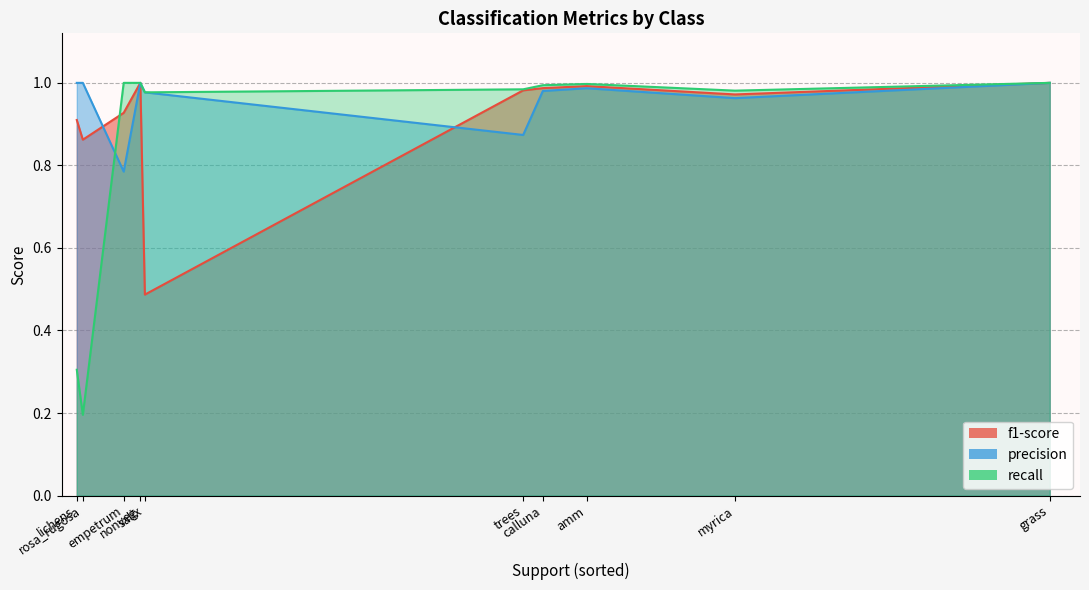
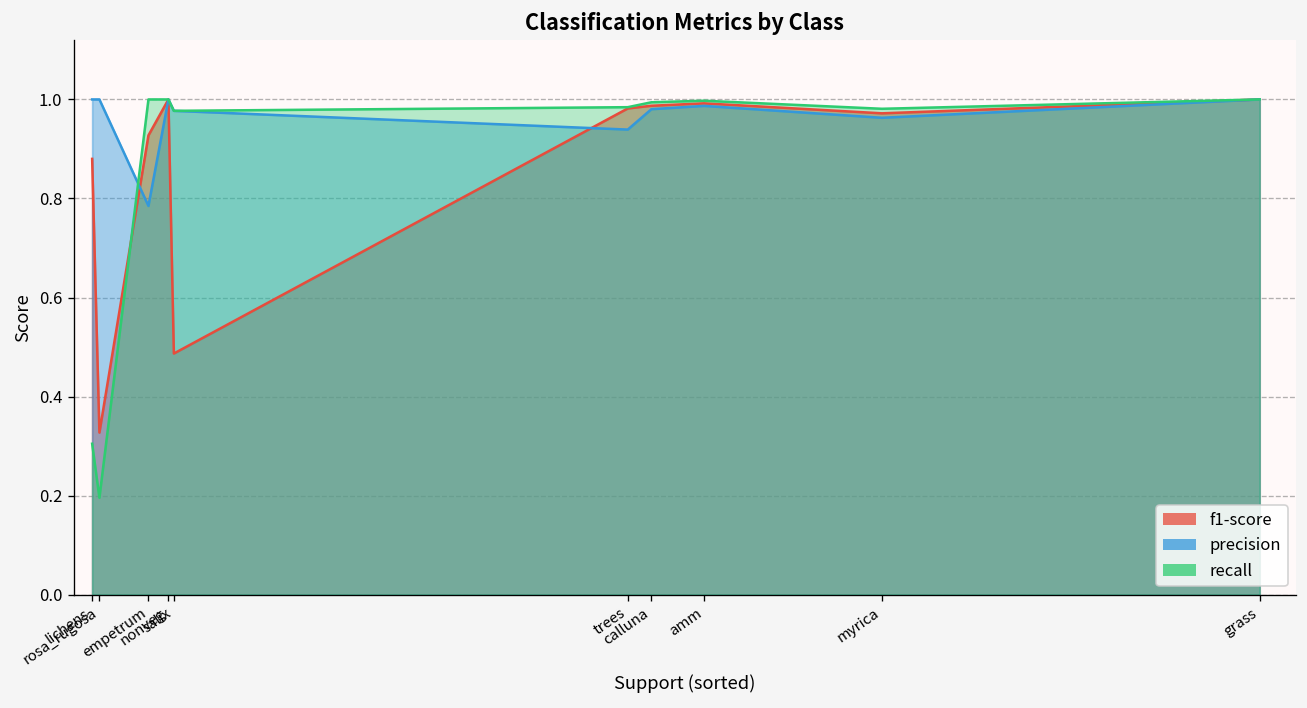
  {
    "f1-score": {
-     "lichens": 0.91,
-     "rosa_rugosa": 0.86,
+     "lichens": 0.88,
+     "rosa_rugosa": 0.33,
      "empetrum": 0.93,
      "salix": 0.49,
      "calluna": 0.99,
      "myrica": 0.97
    },
    "precision": {
      "lichens": 1.00,
      "rosa_rugosa": 1.00,
      "empetrum": 0.78,
-     "trees": 0.87,
+     "trees": 0.94,
      "calluna": 0.98,
      "myrica": 0.96
    },
    "recall": {
      "lichens": 0.30,
      "rosa_rugosa": 0.20,
      "empetrum": 1.00,
      "calluna": 0.99,
      "myrica": 0.98
    }
  }
